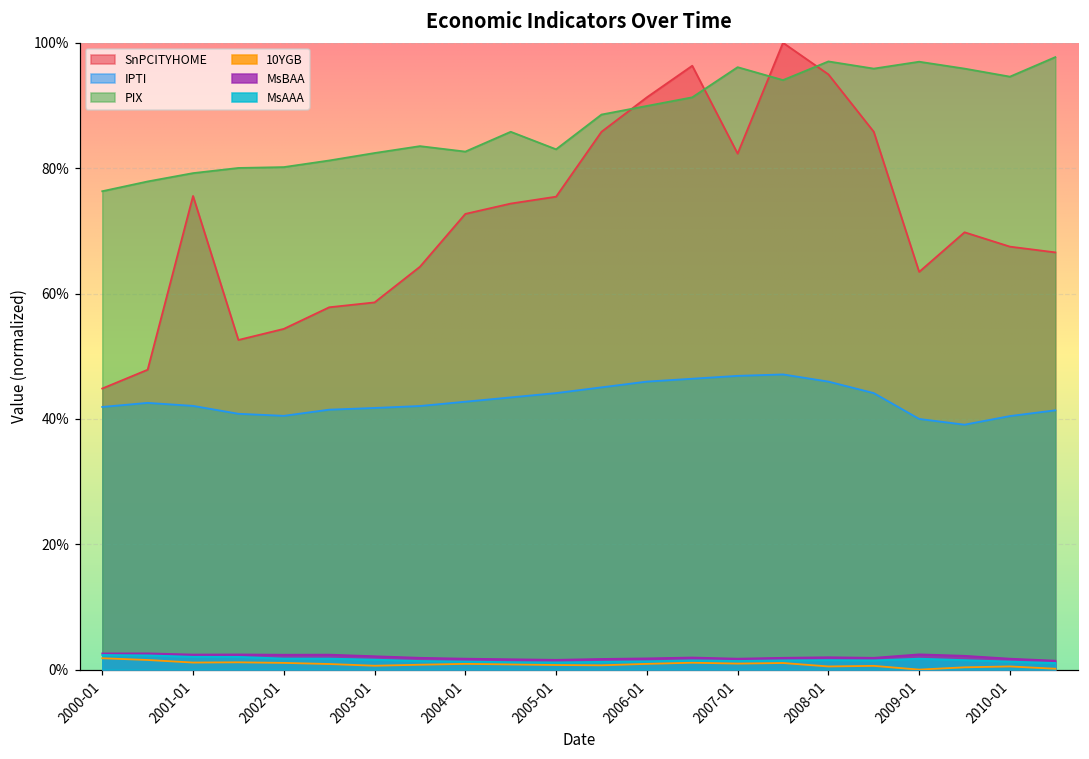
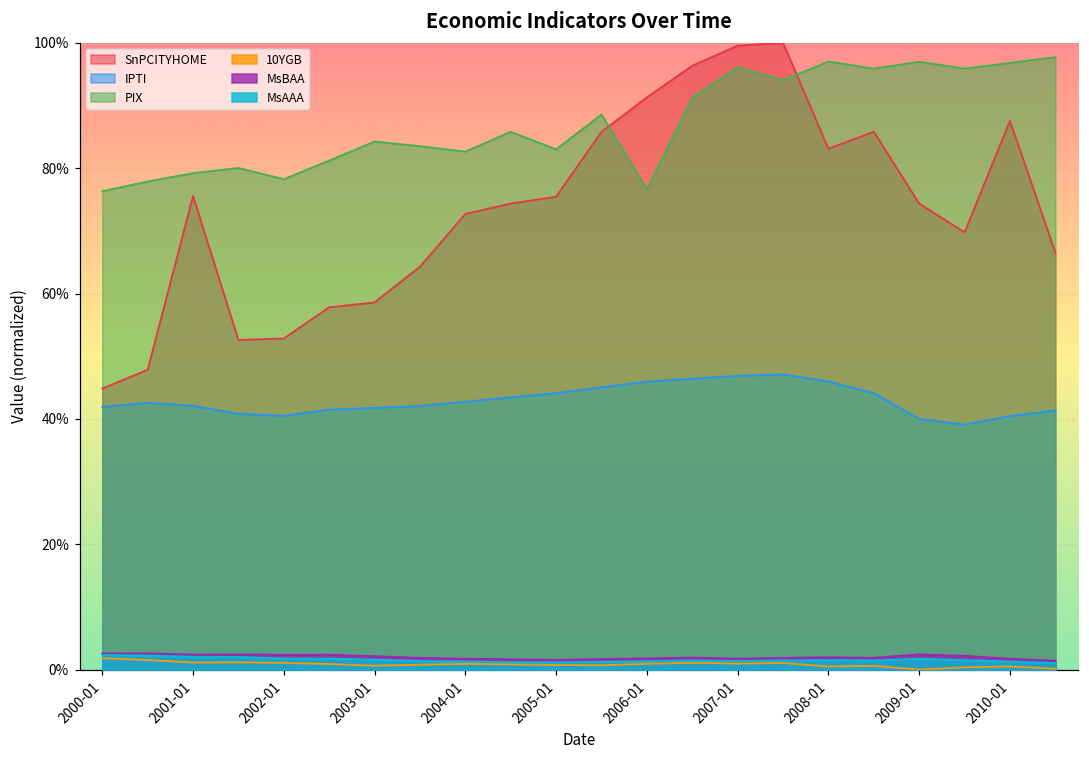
  {
    "SnPCITYHOME": {
      "2000-01": "45%",
      "2001-01": "76%",
-     "2002-01": "54%",
+     "2002-01": "53%",
      "2003-01": "59%",
      "2004-01": "73%",
      "2005-01": "75%",
      "2006-01": "91%",
-     "2007-01": "82%",
-     "2008-01": "95%",
-     "2009-01": "63%",
-     "2010-01": "67%"
+     "2007-01": "100%",
+     "2008-01": "83%",
+     "2009-01": "74%",
+     "2010-01": "88%"
    },
    "PIX": {
      "2000-01": "76%",
      "2001-01": "79%",
-     "2002-01": "80%",
-     "2003-01": "82%",
+     "2002-01": "78%",
+     "2003-01": "84%",
      "2004-01": "83%",
      "2005-01": "83%",
-     "2006-01": "90%",
+     "2006-01": "77%",
      "2007-01": "96%",
      "2008-01": "97%",
      "2009-01": "97%",
-     "2010-01": "95%"
+     "2010-01": "97%"
    },
    "10YGB": {
      "2000-01": "2%",
      "2001-01": "1%",
      "2002-01": "1%",
      "2003-01": "1%",
      "2008-01": "1%",
      "2009-01": "0%",
      "2010-01": "1%"
    },
    "MsBAA": {
      "2002-01": "2%",
      "2003-01": "2%",
      "2004-01": "2%",
      "2006-01": "2%",
      "2008-01": "2%",
      "2009-01": "2%",
      "2010-01": "2%"
    }
  }
